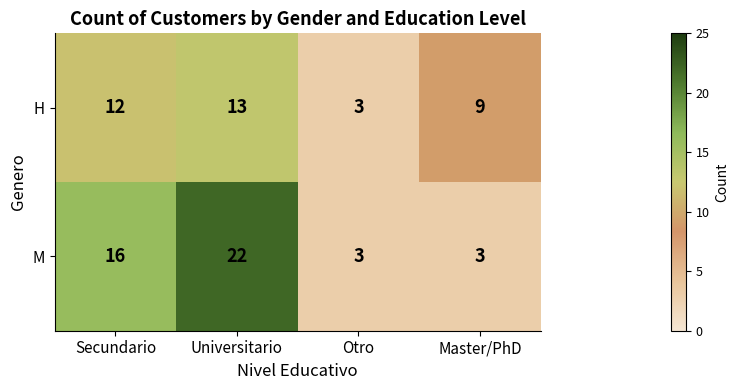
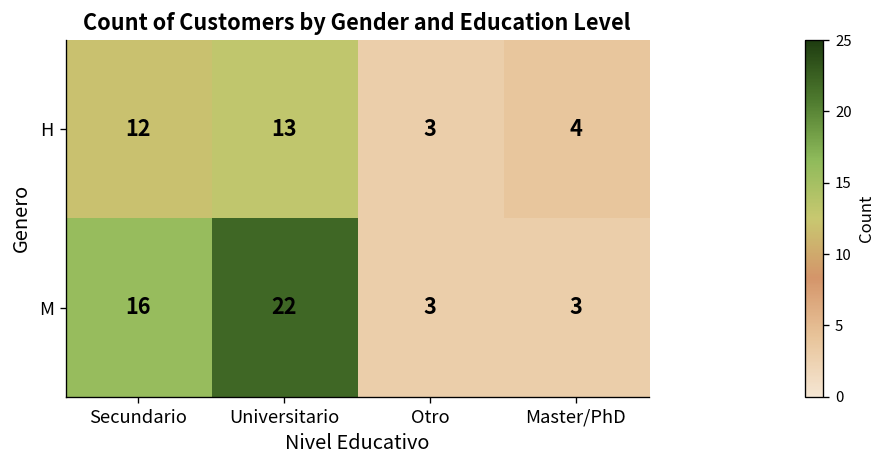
  {
    "H": {
      "Secundario": 12,
      "Universitario": 13,
      "Otro": 3,
-     "Master/PhD": 9
+     "Master/PhD": 4
    },
    "M": {
      "Secundario": 16,
      "Universitario": 22,
      "Otro": 3,
      "Master/PhD": 3
    }
  }
